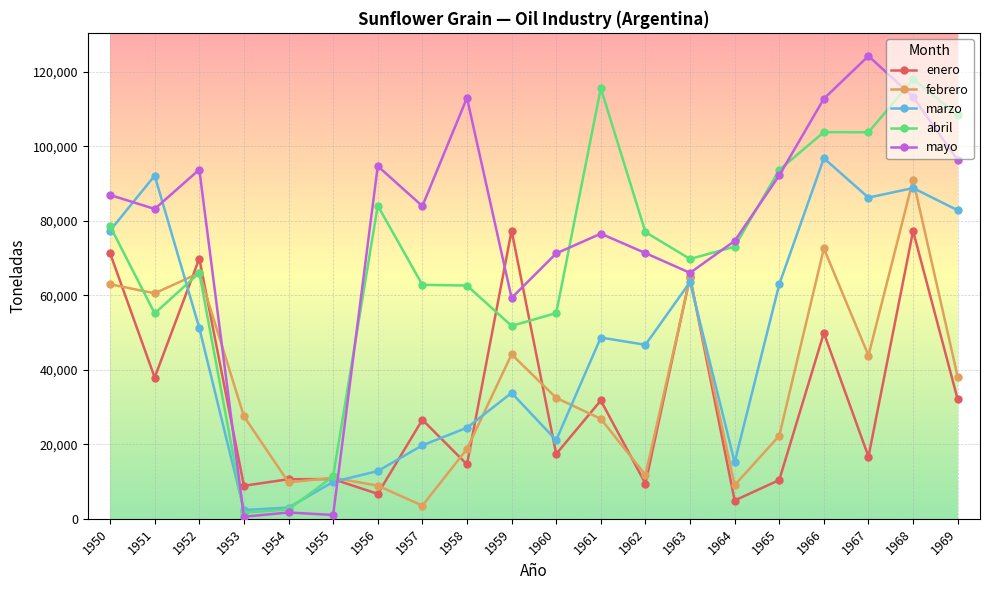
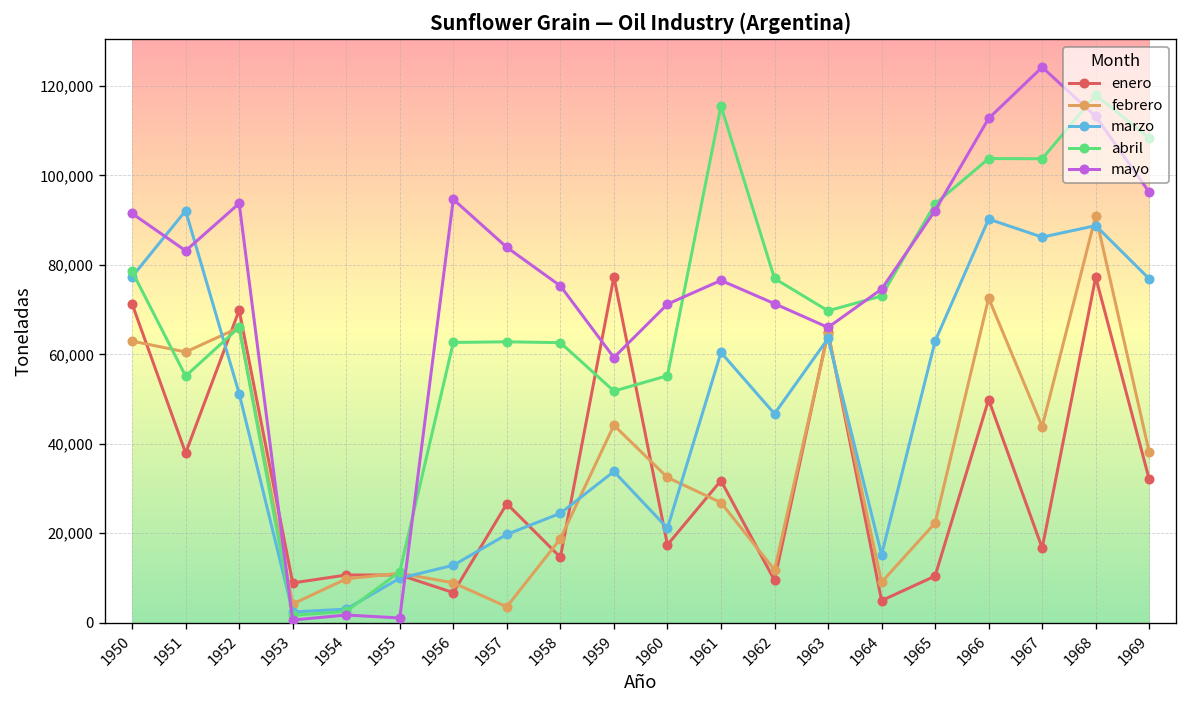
  {
    "enero": {
      "1950": "71,000",
      "1951": "38,000",
      "1952": "70,000",
      "1953": "9,000",
      "1954": "11,000",
      "1956": "7,000",
      "1957": "27,000",
      "1958": "15,000",
      "1959": "77,000",
      "1960": "17,000",
      "1961": "32,000",
      "1962": "9,000",
      "1964": "5,000",
      "1965": "10,000",
      "1966": "50,000",
      "1967": "17,000",
      "1968": "77,000",
      "1969": "32,000"
    },
    "febrero": {
      "1950": "63,000",
      "1951": "61,000",
-     "1953": "28,000",
+     "1953": "4,000",
      "1954": "10,000",
      "1956": "9,000",
      "1957": "4,000",
      "1958": "19,000",
      "1959": "44,000",
      "1960": "32,000",
      "1961": "27,000",
      "1962": "12,000",
      "1964": "9,000",
      "1965": "22,000",
      "1966": "73,000",
      "1967": "44,000",
      "1968": "91,000",
      "1969": "38,000"
    },
    "marzo": {
      "1950": "77,000",
      "1951": "92,000",
      "1952": "51,000",
      "1953": "2,000",
      "1955": "10,000",
      "1956": "13,000",
      "1957": "20,000",
      "1958": "24,000",
      "1959": "34,000",
      "1960": "21,000",
-     "1961": "49,000",
+     "1961": "60,000",
      "1962": "47,000",
      "1963": "64,000",
      "1964": "15,000",
      "1965": "63,000",
-     "1966": "97,000",
+     "1966": "90,000",
      "1967": "86,000",
      "1968": "89,000",
-     "1969": "83,000"
+     "1969": "77,000"
    },
    "abril": {
      "1950": "79,000",
      "1951": "55,000",
      "1953": "2,000",
-     "1956": "84,000",
+     "1956": "63,000",
      "1957": "63,000",
      "1958": "63,000",
      "1959": "52,000",
      "1960": "55,000",
      "1961": "116,000",
      "1962": "77,000",
      "1963": "70,000",
      "1964": "73,000",
      "1965": "94,000",
      "1966": "104,000",
      "1967": "104,000"
    },
    "mayo": {
-     "1950": "87,000",
+     "1950": "92,000",
      "1951": "83,000",
      "1952": "94,000",
      "1953": "1,000",
      "1954": "2,000",
      "1955": "1,000",
      "1956": "95,000",
      "1957": "84,000",
-     "1958": "113,000",
+     "1958": "75,000",
      "1959": "59,000",
      "1960": "71,000",
      "1961": "77,000",
      "1962": "71,000",
      "1963": "66,000",
      "1964": "75,000",
      "1965": "92,000",
      "1966": "113,000",
      "1967": "124,000",
      "1969": "96,000"
    }
  }
